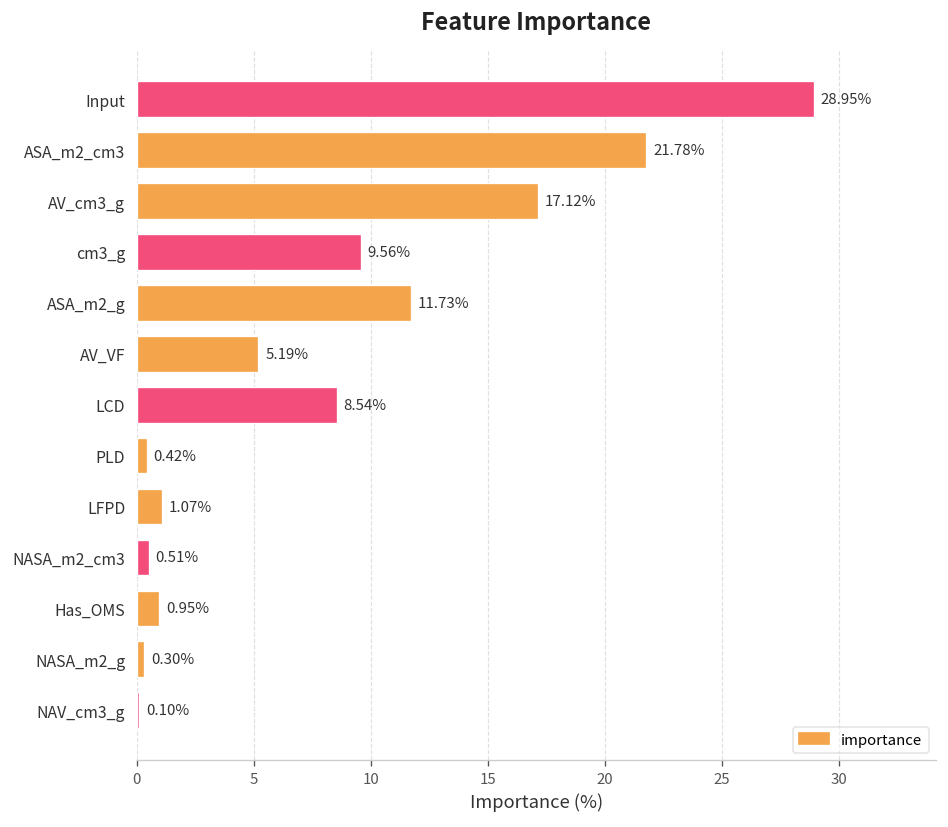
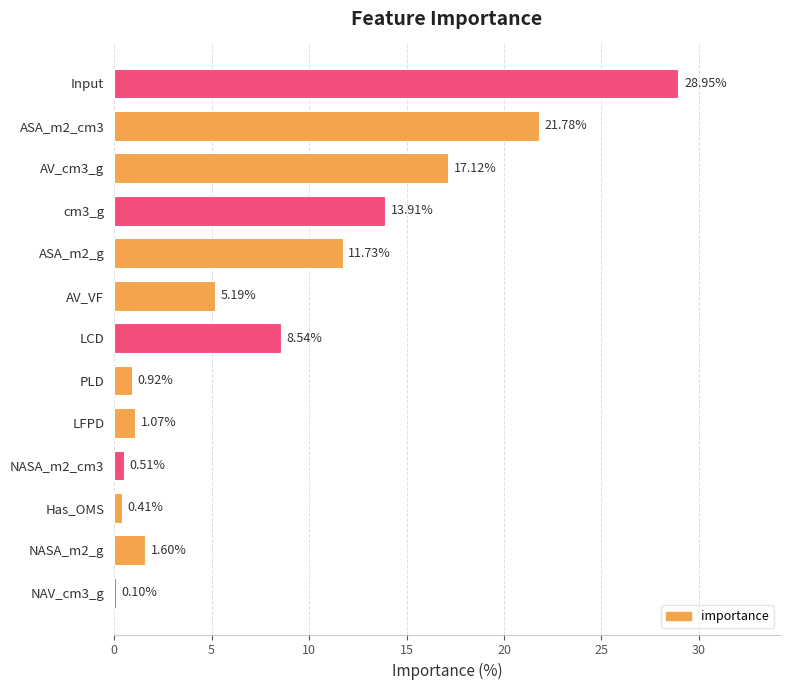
  {
    "Input": "28.95%",
    "ASA_m2_cm3": "21.78%",
    "AV_cm3_g": "17.12%",
-   "cm3_g": "9.56%",
+   "cm3_g": "13.91%",
    "ASA_m2_g": "11.73%",
    "AV_VF": "5.19%",
    "LCD": "8.54%",
-   "PLD": "0.42%",
+   "PLD": "0.92%",
    "LFPD": "1.07%",
    "NASA_m2_cm3": "0.51%",
-   "Has_OMS": "0.95%",
-   "NASA_m2_g": "0.30%",
+   "Has_OMS": "0.41%",
+   "NASA_m2_g": "1.60%",
    "NAV_cm3_g": "0.10%"
  }
